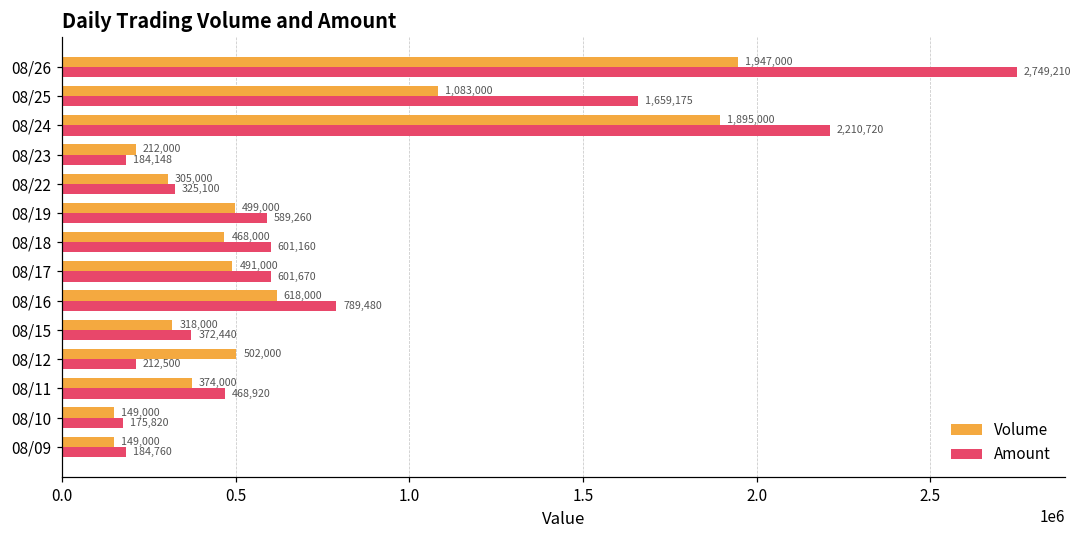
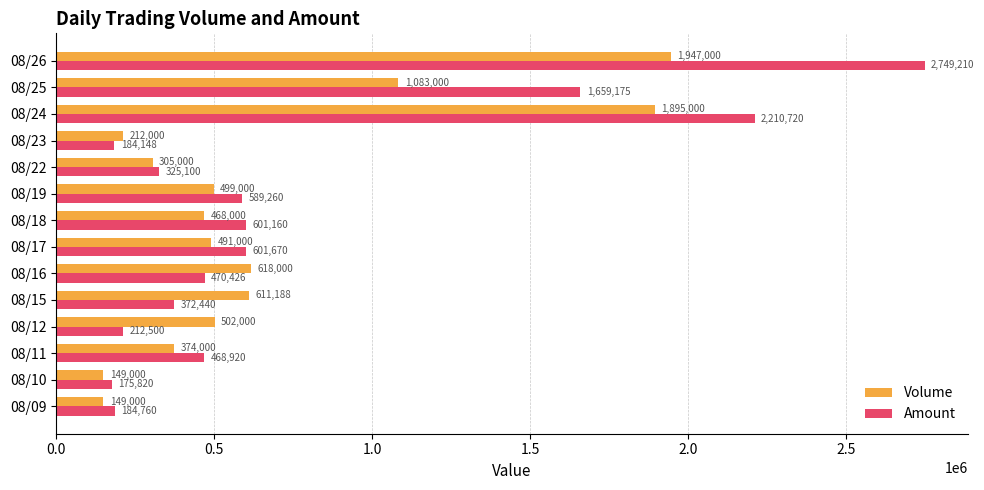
  {
    "Volume": {
      "08/26": "1,947,000",
      "08/25": "1,083,000",
      "08/24": "1,895,000",
      "08/23": "212,000",
      "08/22": "305,000",
      "08/19": "499,000",
      "08/18": "468,000",
      "08/17": "491,000",
      "08/16": "618,000",
-     "08/15": "318,000",
+     "08/15": "611,188",
      "08/12": "502,000",
      "08/11": "374,000",
      "08/10": "149,000",
      "08/09": "149,000"
    },
    "Amount": {
      "08/26": "2,749,210",
      "08/25": "1,659,175",
      "08/24": "2,210,720",
      "08/23": "184,148",
      "08/22": "325,100",
      "08/19": "589,260",
      "08/18": "601,160",
      "08/17": "601,670",
-     "08/16": "789,480",
+     "08/16": "470,426",
      "08/15": "372,440",
      "08/12": "212,500",
      "08/11": "468,920",
      "08/10": "175,820",
      "08/09": "184,760"
    }
  }
